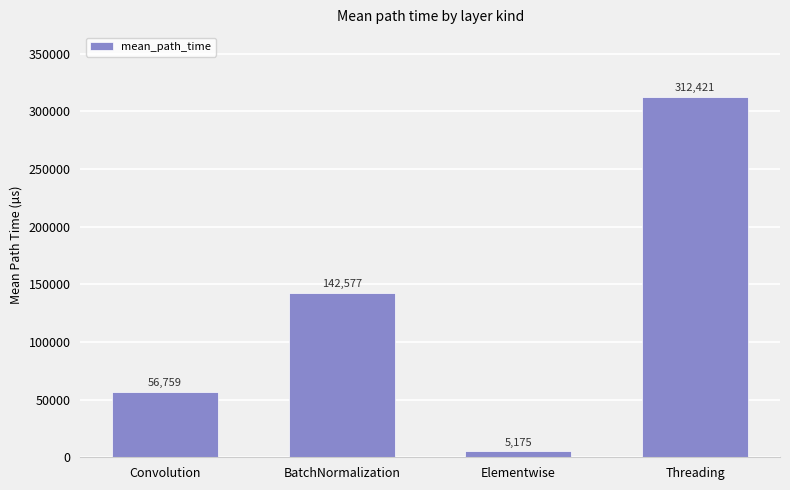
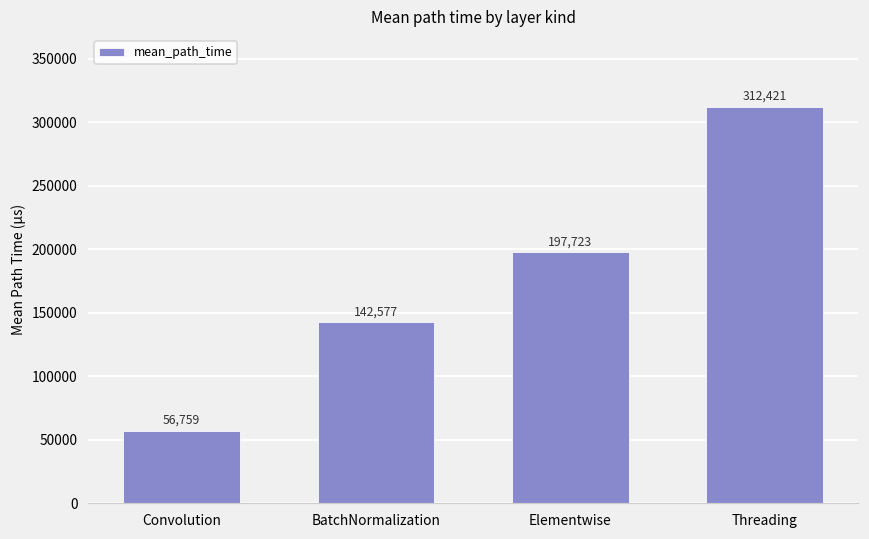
  {
    "Convolution": "56,759",
    "BatchNormalization": "142,577",
-   "Elementwise": "5,175",
+   "Elementwise": "197,723",
    "Threading": "312,421"
  }
